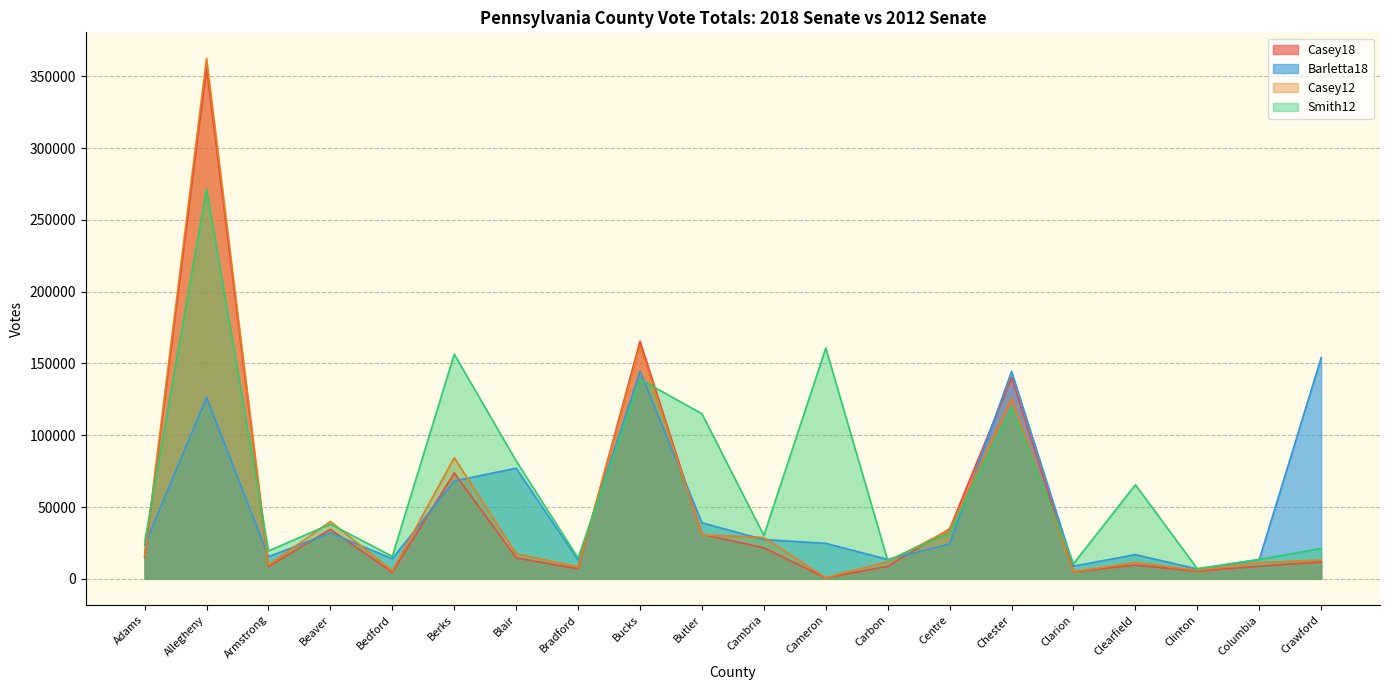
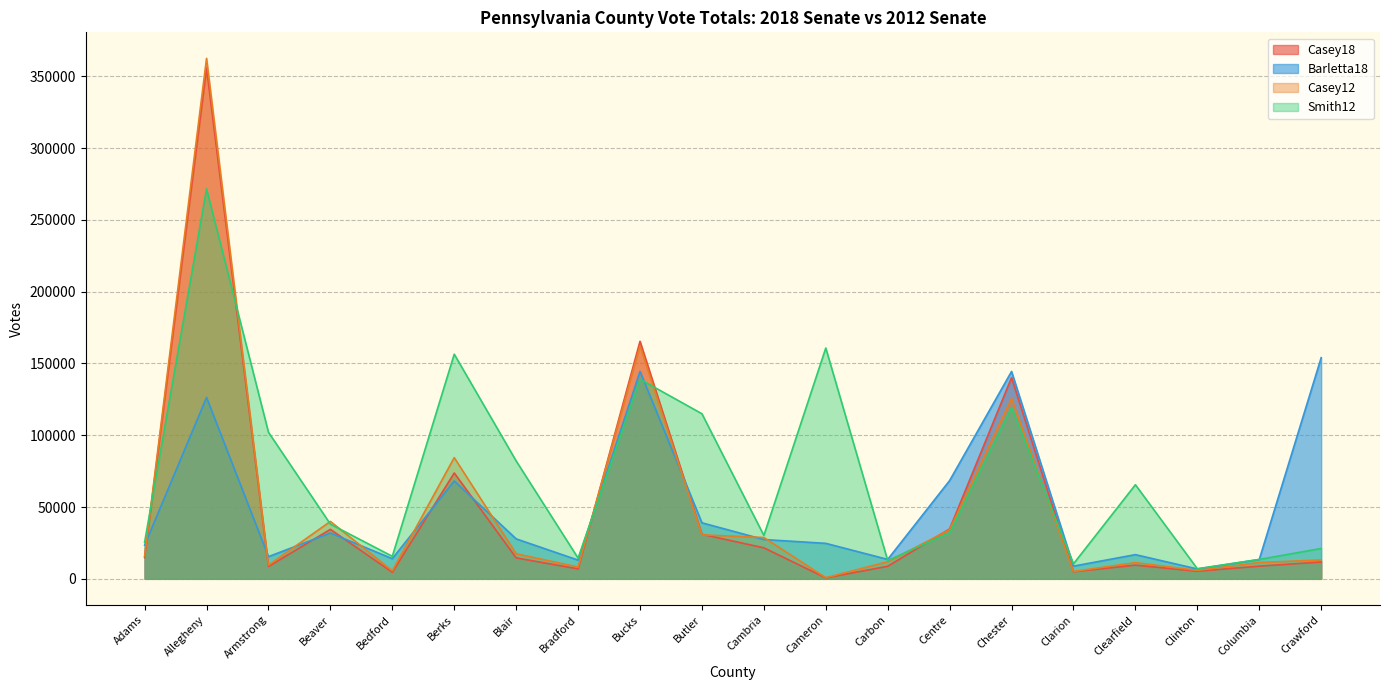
  {
    "Barletta18": {
      "Adams": 23000,
      "Allegheny": 126000,
      "Armstrong": 15000,
      "Beaver": 32000,
      "Berks": 68000,
-     "Blair": 77000,
+     "Blair": 28000,
      "Bucks": 144000,
      "Butler": 39000,
      "Cameron": 25000,
-     "Centre": 24000,
+     "Centre": 68000,
      "Chester": 144000,
      "Clearfield": 17000,
      "Crawford": 154000
    },
    "Smith12": {
      "Adams": 25000,
      "Allegheny": 272000,
-     "Armstrong": 19000,
+     "Armstrong": 102000,
      "Beaver": 38000,
      "Berks": 156000,
      "Blair": 82000,
      "Bucks": 139000,
      "Butler": 115000,
      "Cameron": 161000,
      "Centre": 32000,
      "Chester": 119000,
      "Clearfield": 66000,
      "Crawford": 21000
    }
  }
